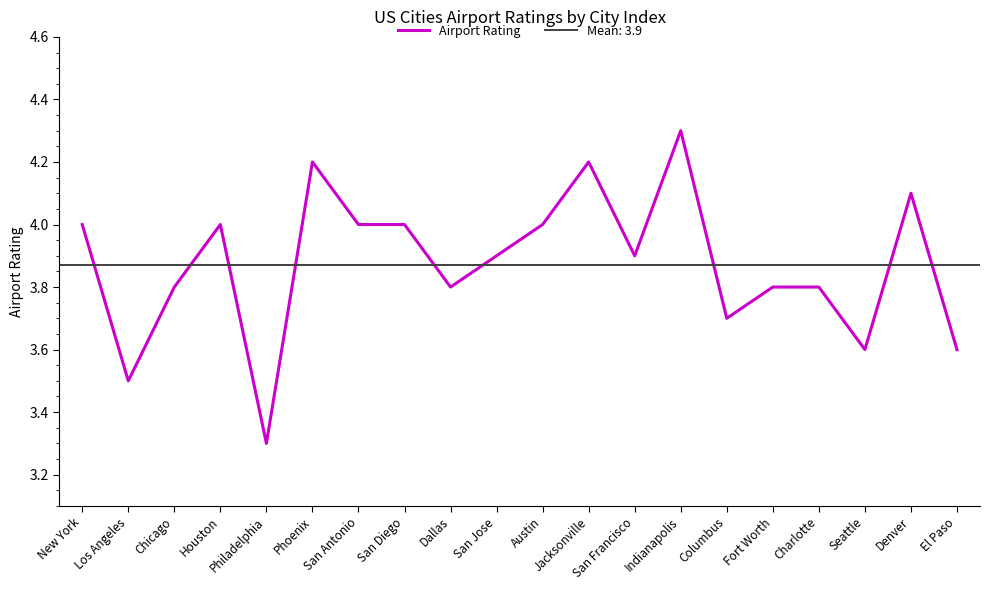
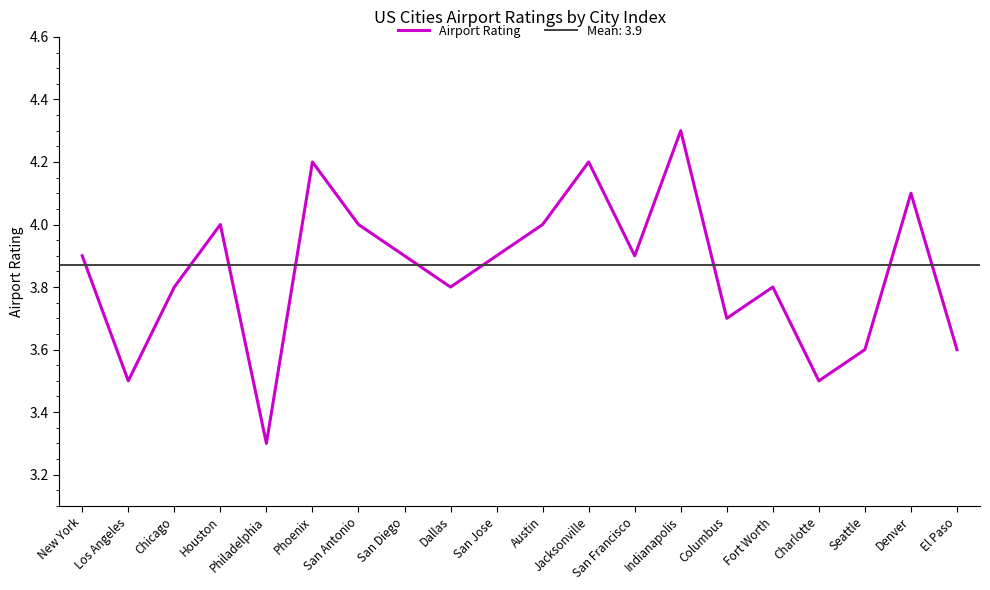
  {
-   "New York": 4.0,
+   "New York": 3.9,
    "Los Angeles": 3.5,
    "Chicago": 3.8,
    "Houston": 4.0,
    "Philadelphia": 3.3,
    "Phoenix": 4.2,
    "San Antonio": 4.0,
-   "San Diego": 4.0,
+   "San Diego": 3.9,
    "Dallas": 3.8,
    "San Jose": 3.9,
    "Austin": 4.0,
    "Jacksonville": 4.2,
    "San Francisco": 3.9,
    "Indianapolis": 4.3,
    "Columbus": 3.7,
    "Fort Worth": 3.8,
-   "Charlotte": 3.8,
+   "Charlotte": 3.5,
    "Seattle": 3.6,
    "Denver": 4.1,
    "El Paso": 3.6
  }
